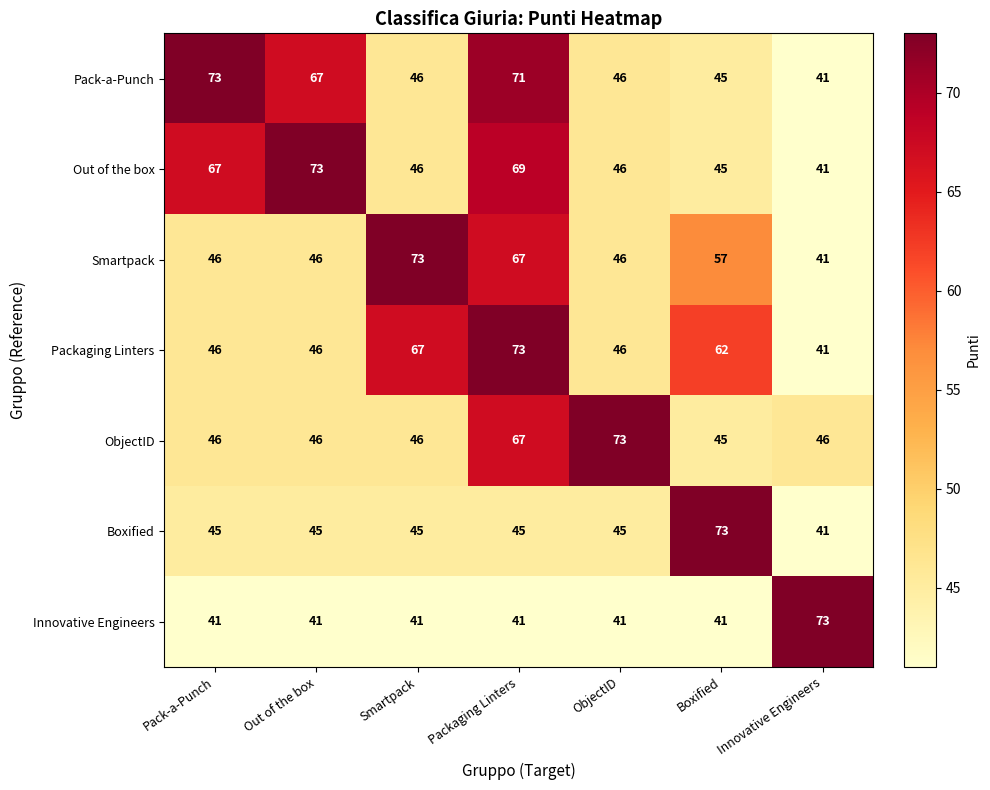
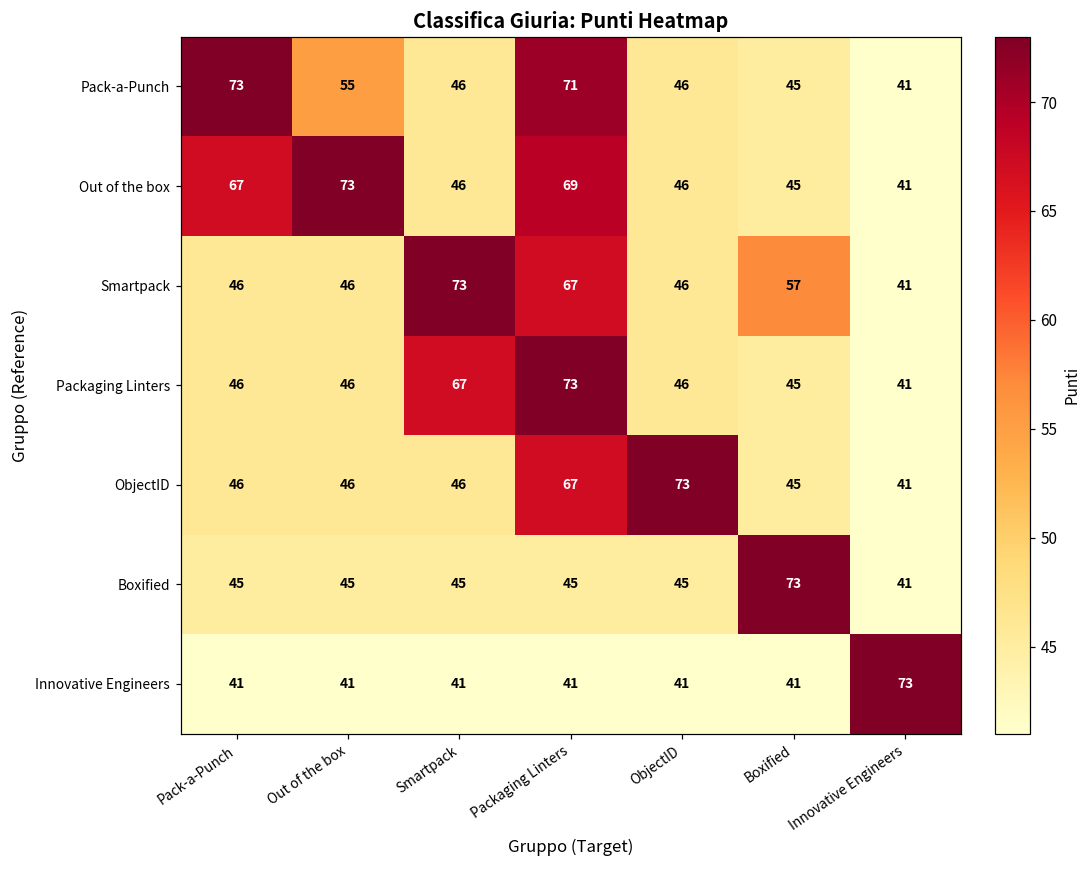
  {
    "Pack-a-Punch": {
      "Pack-a-Punch": 73,
-     "Out of the box": 67,
+     "Out of the box": 55,
      "Smartpack": 46,
      "Packaging Linters": 71,
      "ObjectID": 46,
      "Boxified": 45,
      "Innovative Engineers": 41
    },
    "Out of the box": {
      "Pack-a-Punch": 67,
      "Out of the box": 73,
      "Smartpack": 46,
      "Packaging Linters": 69,
      "ObjectID": 46,
      "Boxified": 45,
      "Innovative Engineers": 41
    },
    "Smartpack": {
      "Pack-a-Punch": 46,
      "Out of the box": 46,
      "Smartpack": 73,
      "Packaging Linters": 67,
      "ObjectID": 46,
      "Boxified": 57,
      "Innovative Engineers": 41
    },
    "Packaging Linters": {
      "Pack-a-Punch": 46,
      "Out of the box": 46,
      "Smartpack": 67,
      "Packaging Linters": 73,
      "ObjectID": 46,
-     "Boxified": 62,
+     "Boxified": 45,
      "Innovative Engineers": 41
    },
    "ObjectID": {
      "Pack-a-Punch": 46,
      "Out of the box": 46,
      "Smartpack": 46,
      "Packaging Linters": 67,
      "ObjectID": 73,
      "Boxified": 45,
-     "Innovative Engineers": 46
+     "Innovative Engineers": 41
    },
    "Boxified": {
      "Pack-a-Punch": 45,
      "Out of the box": 45,
      "Smartpack": 45,
      "Packaging Linters": 45,
      "ObjectID": 45,
      "Boxified": 73,
      "Innovative Engineers": 41
    },
    "Innovative Engineers": {
      "Pack-a-Punch": 41,
      "Out of the box": 41,
      "Smartpack": 41,
      "Packaging Linters": 41,
      "ObjectID": 41,
      "Boxified": 41,
      "Innovative Engineers": 73
    }
  }
